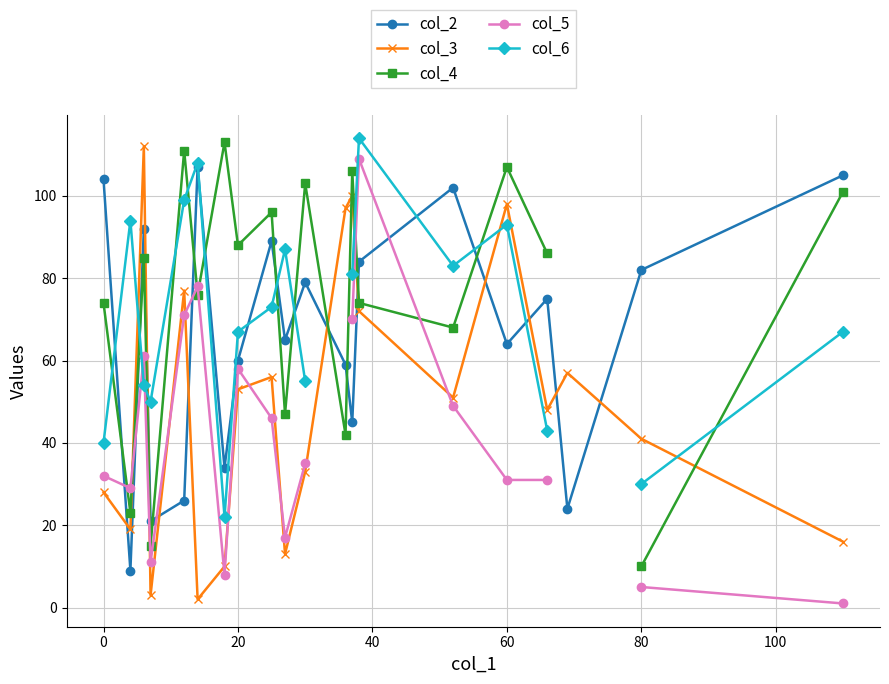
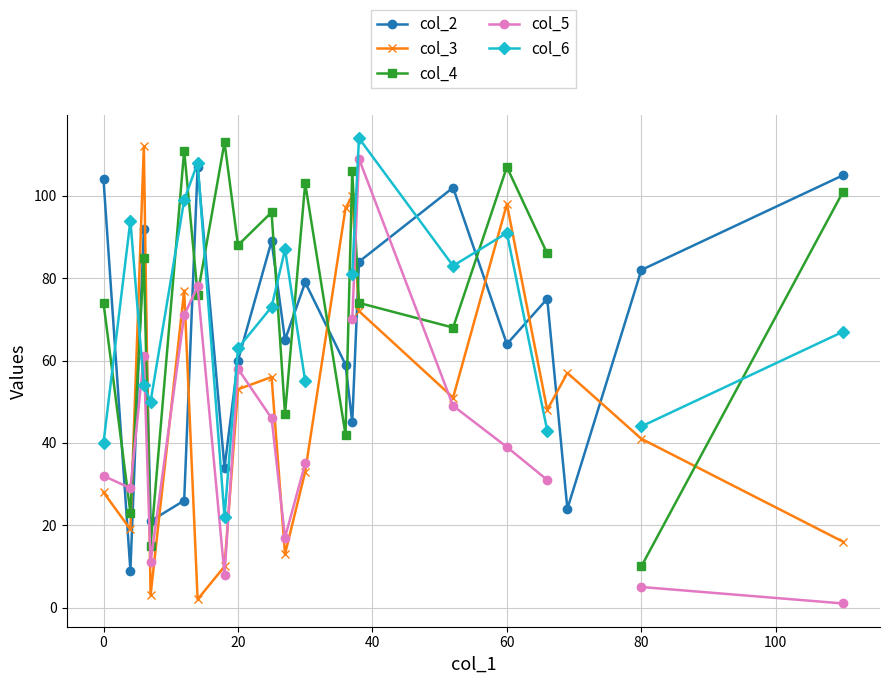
  {
    "col_2": {
      "0": 104,
      "20": 60,
      "60": 64,
      "80": 82
    },
    "col_3": {
      "0": 28,
      "20": 53,
      "60": 98,
      "80": 41
    },
    "col_4": {
      "0": 74,
      "20": 88,
      "60": 107,
      "80": 10
    },
    "col_5": {
      "0": 32,
      "20": 58,
-     "60": 31,
+     "60": 39,
      "80": 5
    },
    "col_6": {
      "0": 40,
-     "20": 67,
-     "60": 93,
-     "80": 30
+     "20": 63,
+     "60": 91,
+     "80": 44
    }
  }
